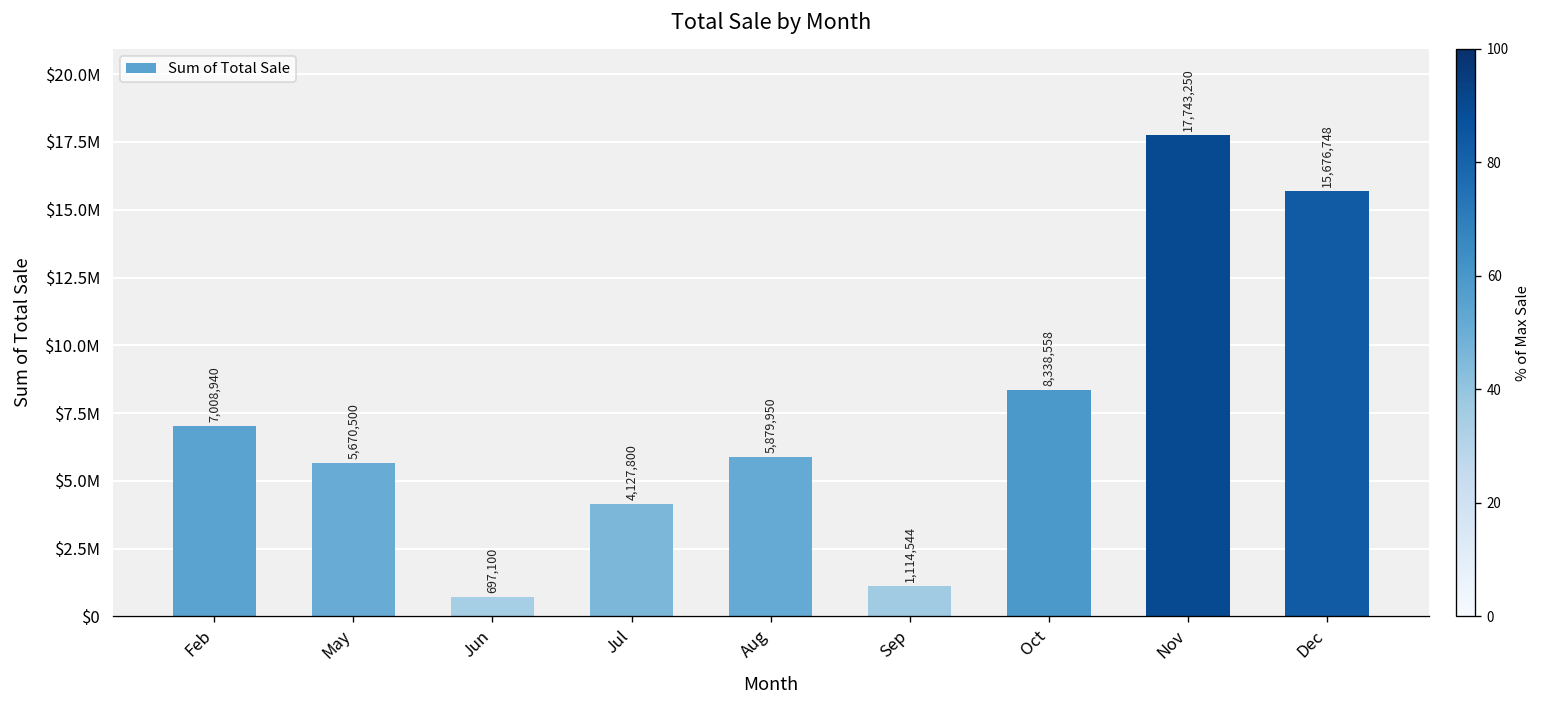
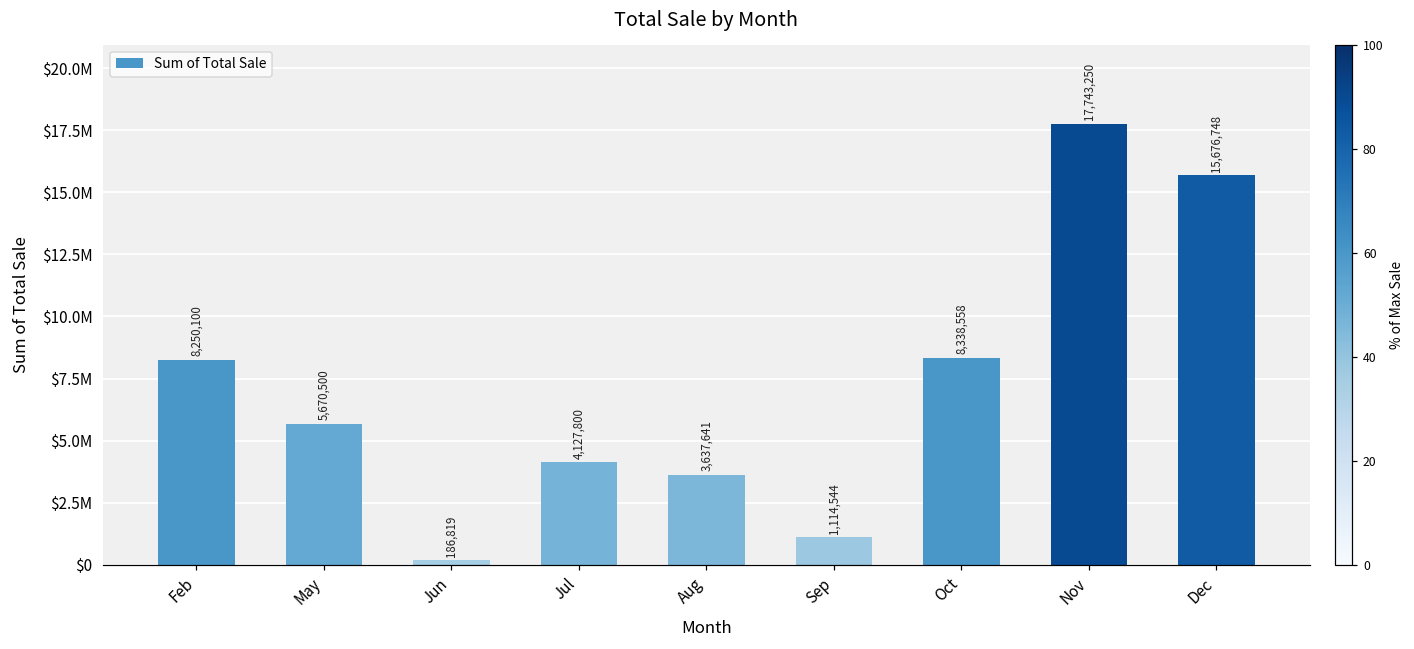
  {
-   "Feb": "7,008,940",
+   "Feb": "8,250,100",
    "May": "5,670,500",
-   "Jun": "697,100",
+   "Jun": "186,819",
    "Jul": "4,127,800",
-   "Aug": "5,879,950",
+   "Aug": "3,637,641",
    "Sep": "1,114,544",
    "Oct": "8,338,558",
    "Nov": "17,743,250",
    "Dec": "15,676,748"
  }
